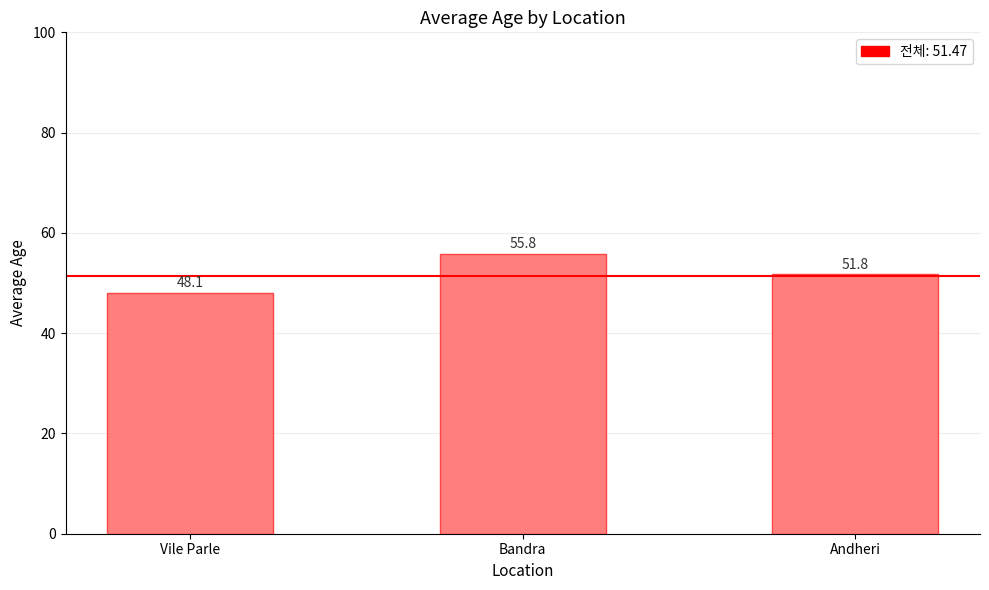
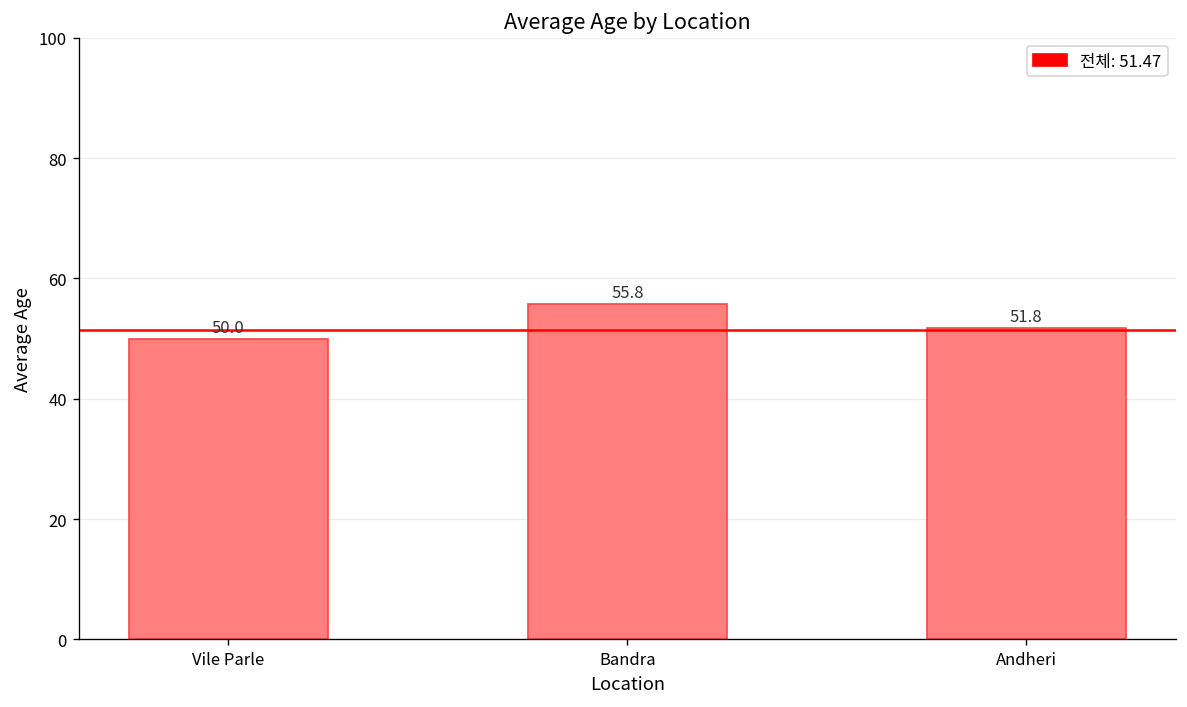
  {
-   "Vile Parle": 48.1,
+   "Vile Parle": 50.0,
    "Bandra": 55.8,
    "Andheri": 51.8
  }
